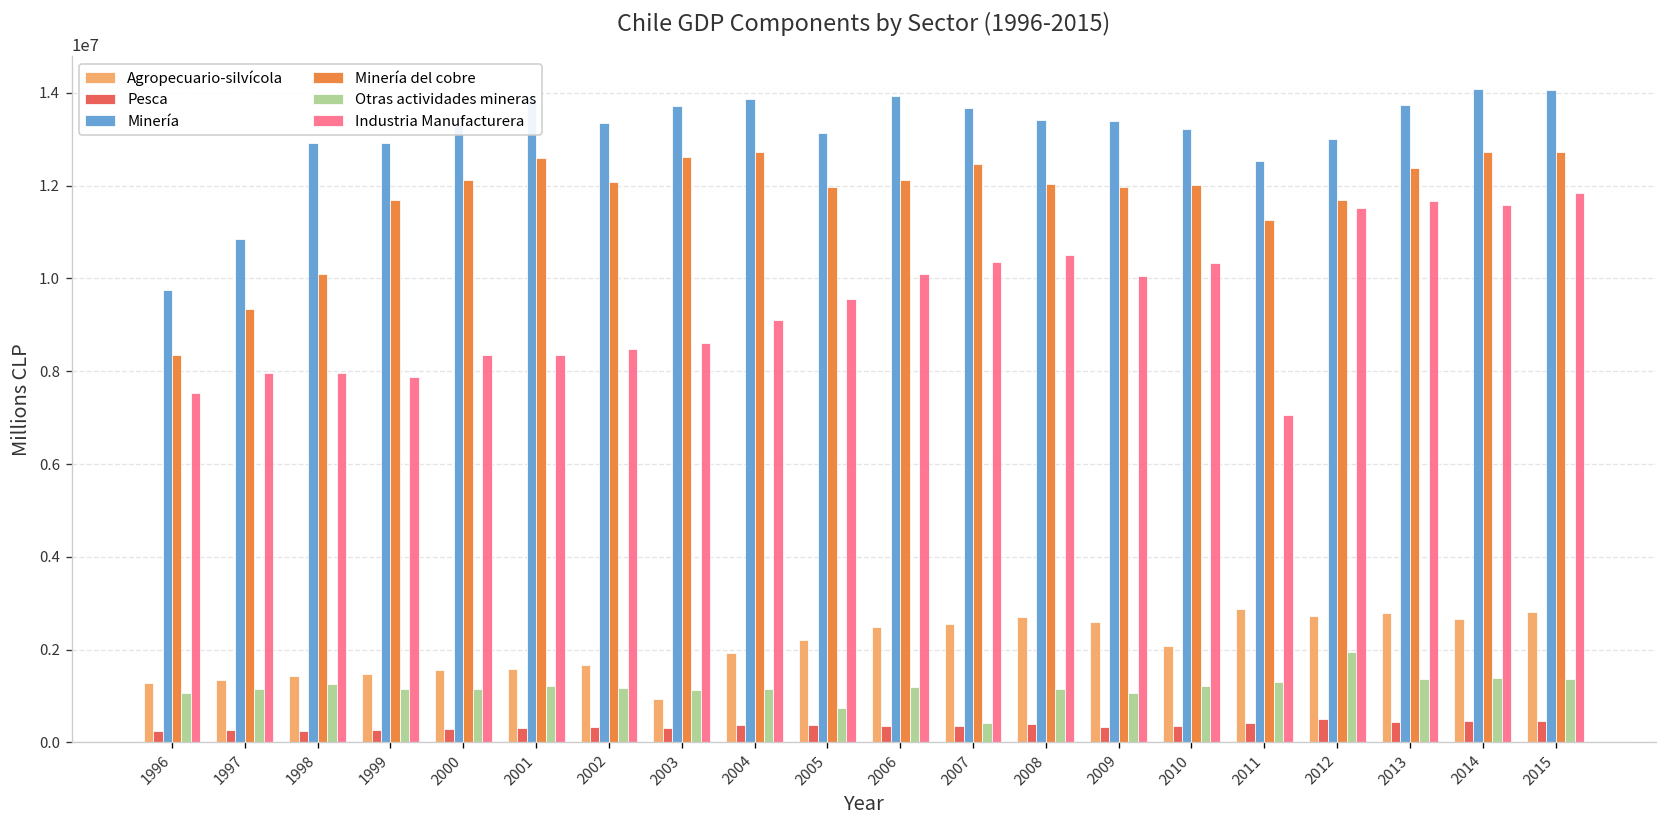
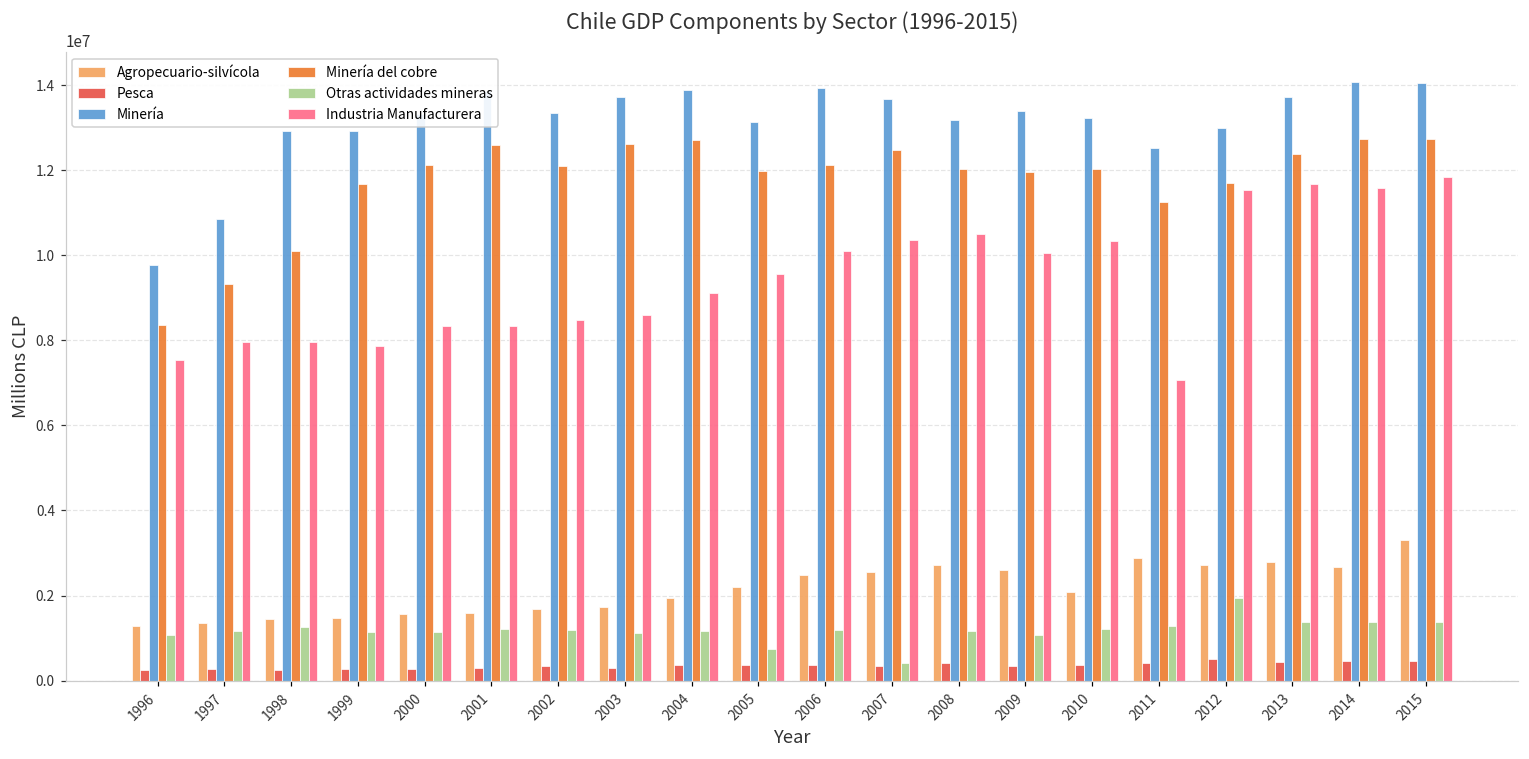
  {
    "Agropecuario-silvícola": {
      "1996": 1300000,
      "1997": 1300000,
      "1998": 1400000,
      "1999": 1500000,
      "2000": 1600000,
      "2001": 1600000,
      "2002": 1700000,
-     "2003": 900000,
+     "2003": 1700000,
      "2004": 1900000,
      "2005": 2200000,
      "2006": 2500000,
      "2007": 2600000,
      "2008": 2700000,
      "2009": 2600000,
      "2010": 2100000,
      "2011": 2900000,
      "2012": 2700000,
      "2013": 2800000,
      "2014": 2700000,
-     "2015": 2800000
+     "2015": 3300000
    },
    "Minería": {
      "1996": 9800000,
      "1997": 10900000,
      "1998": 12900000,
      "1999": 12900000,
      "2002": 13300000,
      "2003": 13700000,
      "2004": 13900000,
      "2005": 13100000,
      "2006": 13900000,
      "2007": 13700000,
-     "2008": 13400000,
+     "2008": 13200000,
      "2009": 13400000,
      "2010": 13200000,
      "2011": 12500000,
      "2012": 13000000,
      "2013": 13700000,
      "2014": 14100000,
      "2015": 14100000
    },
    "Otras actividades mineras": {
      "1996": 1100000,
      "1997": 1200000,
      "1998": 1300000,
      "1999": 1100000,
      "2000": 1100000,
      "2001": 1200000,
      "2002": 1200000,
      "2003": 1100000,
      "2004": 1200000,
      "2005": 700000,
      "2006": 1200000,
      "2007": 400000,
      "2008": 1200000,
      "2009": 1100000,
      "2010": 1200000,
      "2011": 1300000,
      "2012": 2000000,
      "2013": 1400000,
      "2014": 1400000,
      "2015": 1400000
    },
    "Industria Manufacturera": {
      "1996": 7500000,
      "1997": 8000000,
      "1998": 8000000,
      "1999": 7900000,
      "2000": 8300000,
      "2001": 8300000,
      "2002": 8500000,
      "2003": 8600000,
      "2004": 9100000,
      "2005": 9600000,
      "2006": 10100000,
      "2007": 10400000,
      "2008": 10500000,
      "2009": 10100000,
      "2010": 10300000,
      "2011": 7100000,
      "2012": 11500000,
      "2013": 11700000,
      "2014": 11600000,
      "2015": 11800000
    }
  }
